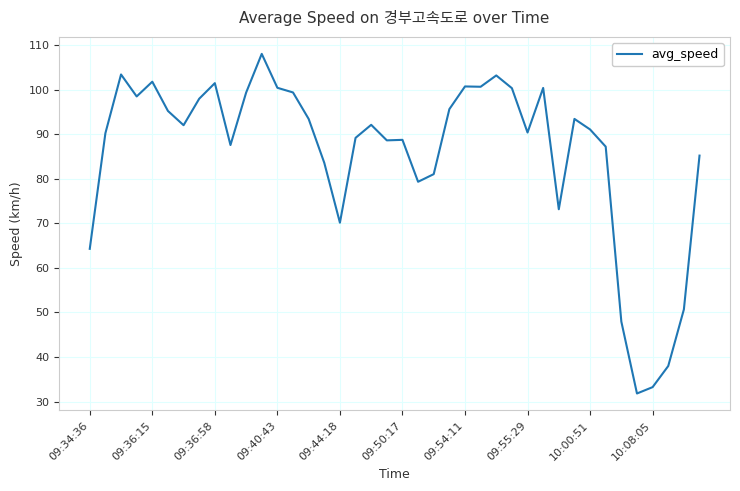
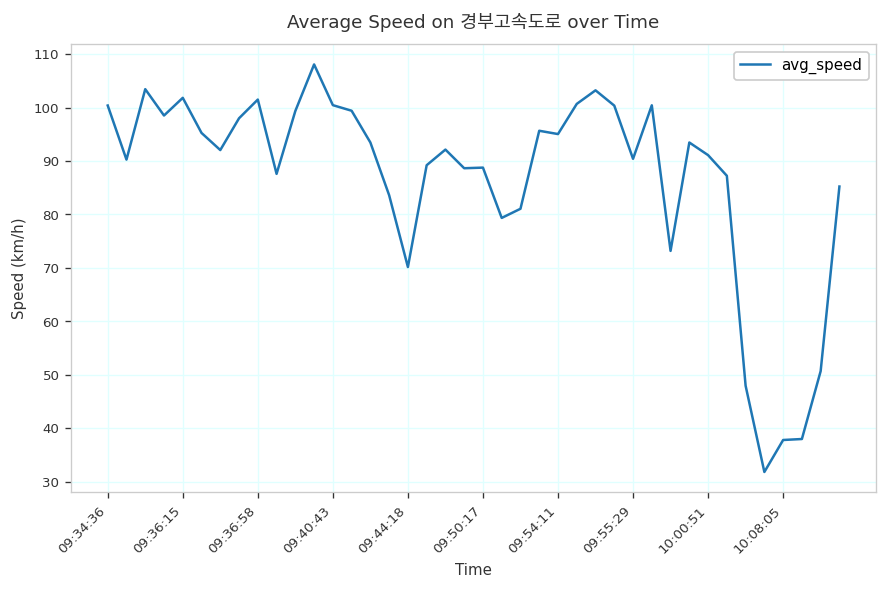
  {
-   "09:34:36": 64,
+   "09:34:36": 100,
    "09:36:15": 102,
    "09:36:58": 101,
    "09:40:43": 100,
    "09:44:18": 70,
    "09:50:17": 89,
-   "09:54:11": 101,
+   "09:54:11": 95,
    "09:55:29": 90,
    "10:00:51": 91,
-   "10:08:05": 33
+   "10:08:05": 38
  }
